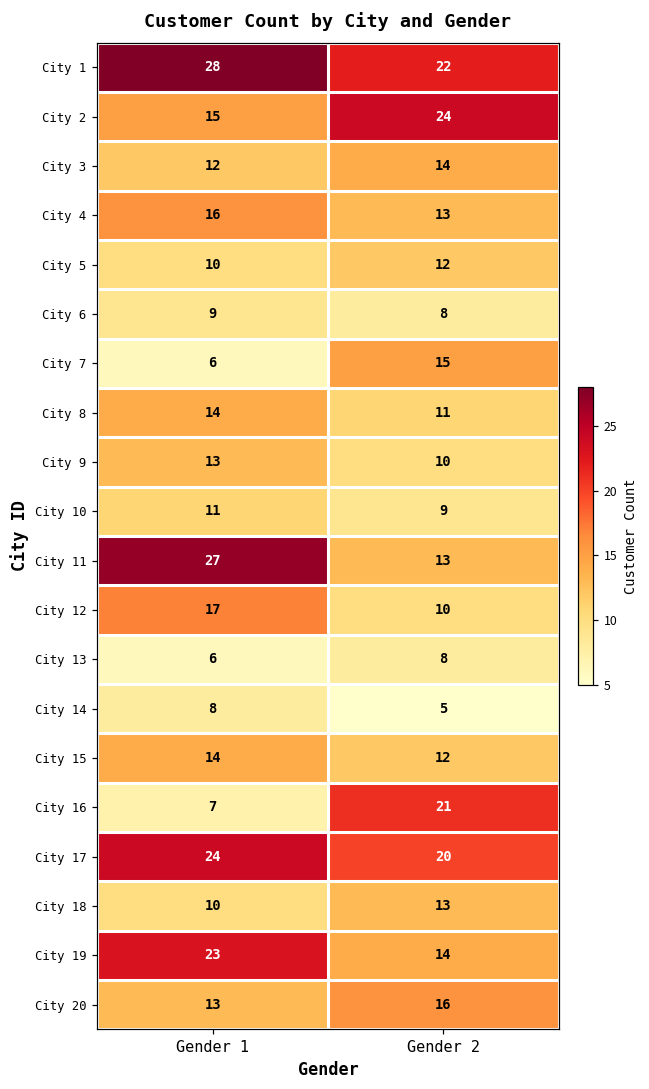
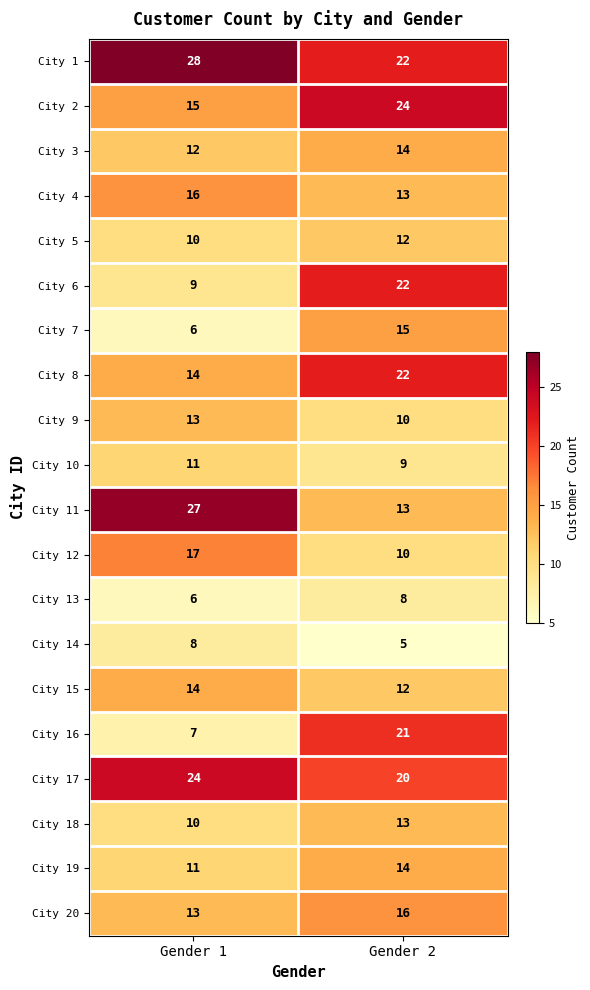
  {
    "City 1": {
      "Gender 1": 28,
      "Gender 2": 22
    },
    "City 2": {
      "Gender 1": 15,
      "Gender 2": 24
    },
    "City 3": {
      "Gender 1": 12,
      "Gender 2": 14
    },
    "City 4": {
      "Gender 1": 16,
      "Gender 2": 13
    },
    "City 5": {
      "Gender 1": 10,
      "Gender 2": 12
    },
    "City 6": {
      "Gender 1": 9,
-     "Gender 2": 8
+     "Gender 2": 22
    },
    "City 7": {
      "Gender 1": 6,
      "Gender 2": 15
    },
    "City 8": {
      "Gender 1": 14,
-     "Gender 2": 11
+     "Gender 2": 22
    },
    "City 9": {
      "Gender 1": 13,
      "Gender 2": 10
    },
    "City 10": {
      "Gender 1": 11,
      "Gender 2": 9
    },
    "City 11": {
      "Gender 1": 27,
      "Gender 2": 13
    },
    "City 12": {
      "Gender 1": 17,
      "Gender 2": 10
    },
    "City 13": {
      "Gender 1": 6,
      "Gender 2": 8
    },
    "City 14": {
      "Gender 1": 8,
      "Gender 2": 5
    },
    "City 15": {
      "Gender 1": 14,
      "Gender 2": 12
    },
    "City 16": {
      "Gender 1": 7,
      "Gender 2": 21
    },
    "City 17": {
      "Gender 1": 24,
      "Gender 2": 20
    },
    "City 18": {
      "Gender 1": 10,
      "Gender 2": 13
    },
    "City 19": {
-     "Gender 1": 23,
+     "Gender 1": 11,
      "Gender 2": 14
    },
    "City 20": {
      "Gender 1": 13,
      "Gender 2": 16
    }
  }
